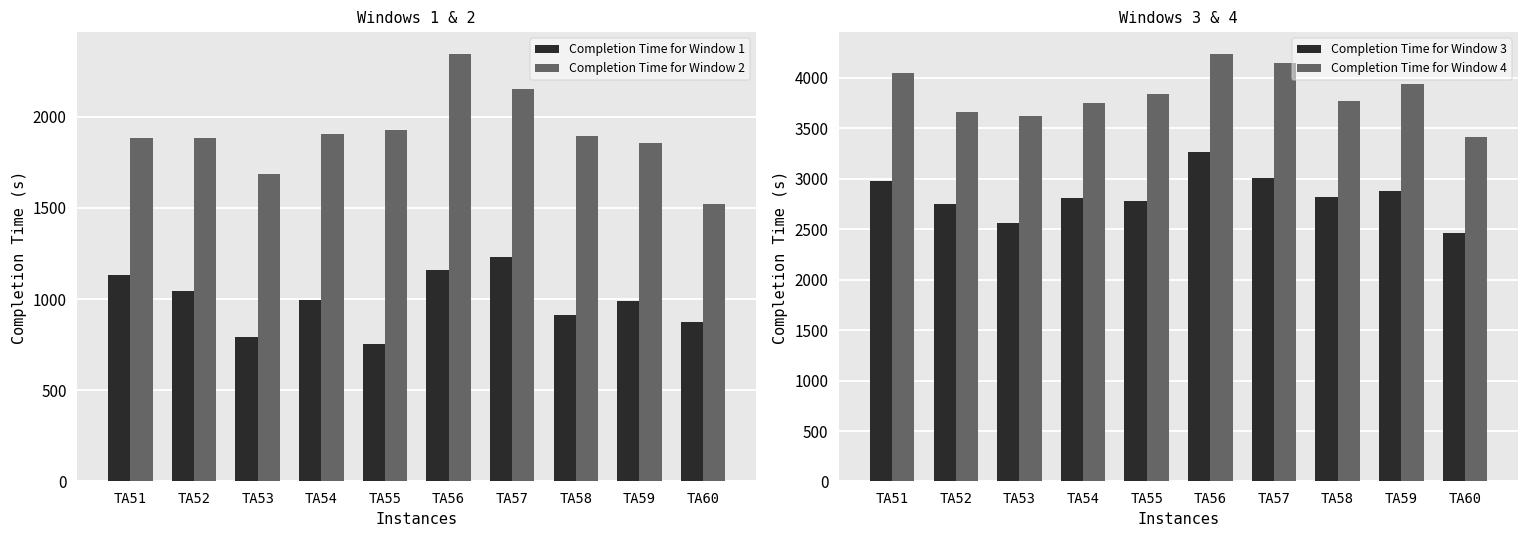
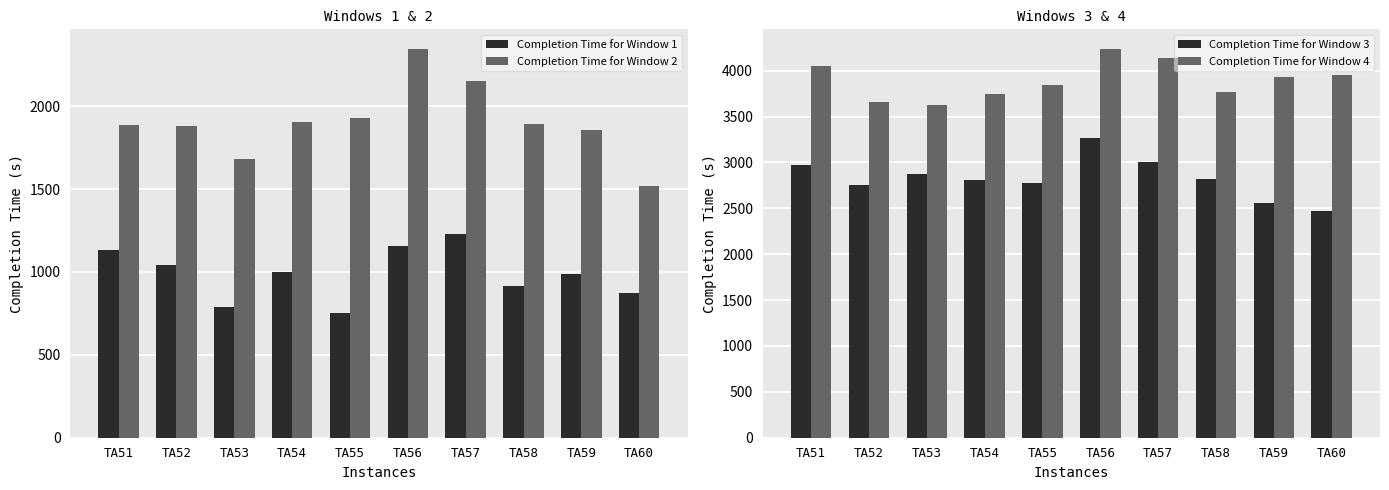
  {
    "Windows 1 & 2": {
      "Completion Time for Window 1": {
        "TA51": 1130,
        "TA52": 1040,
        "TA53": 790,
        "TA54": 1000,
        "TA55": 750,
        "TA56": 1160,
        "TA57": 1230,
        "TA58": 920,
        "TA59": 990,
        "TA60": 870
      },
      "Completion Time for Window 2": {
        "TA51": 1890,
        "TA52": 1880,
        "TA53": 1680,
        "TA54": 1910,
        "TA55": 1930,
        "TA56": 2350,
        "TA57": 2150,
        "TA58": 1890,
        "TA59": 1860,
        "TA60": 1520
      }
    },
    "Windows 3 & 4": {
      "Completion Time for Window 3": {
        "TA51": 3000,
        "TA52": 2700,
-       "TA53": 2600,
+       "TA53": 2900,
        "TA54": 2800,
        "TA55": 2800,
        "TA56": 3300,
        "TA57": 3000,
        "TA58": 2800,
-       "TA59": 2900,
+       "TA59": 2600,
        "TA60": 2500
      },
      "Completion Time for Window 4": {
        "TA51": 4000,
        "TA52": 3700,
        "TA53": 3600,
        "TA54": 3700,
        "TA55": 3800,
        "TA56": 4200,
        "TA57": 4100,
        "TA58": 3800,
        "TA59": 3900,
-       "TA60": 3400
+       "TA60": 4000
      }
    }
  }
